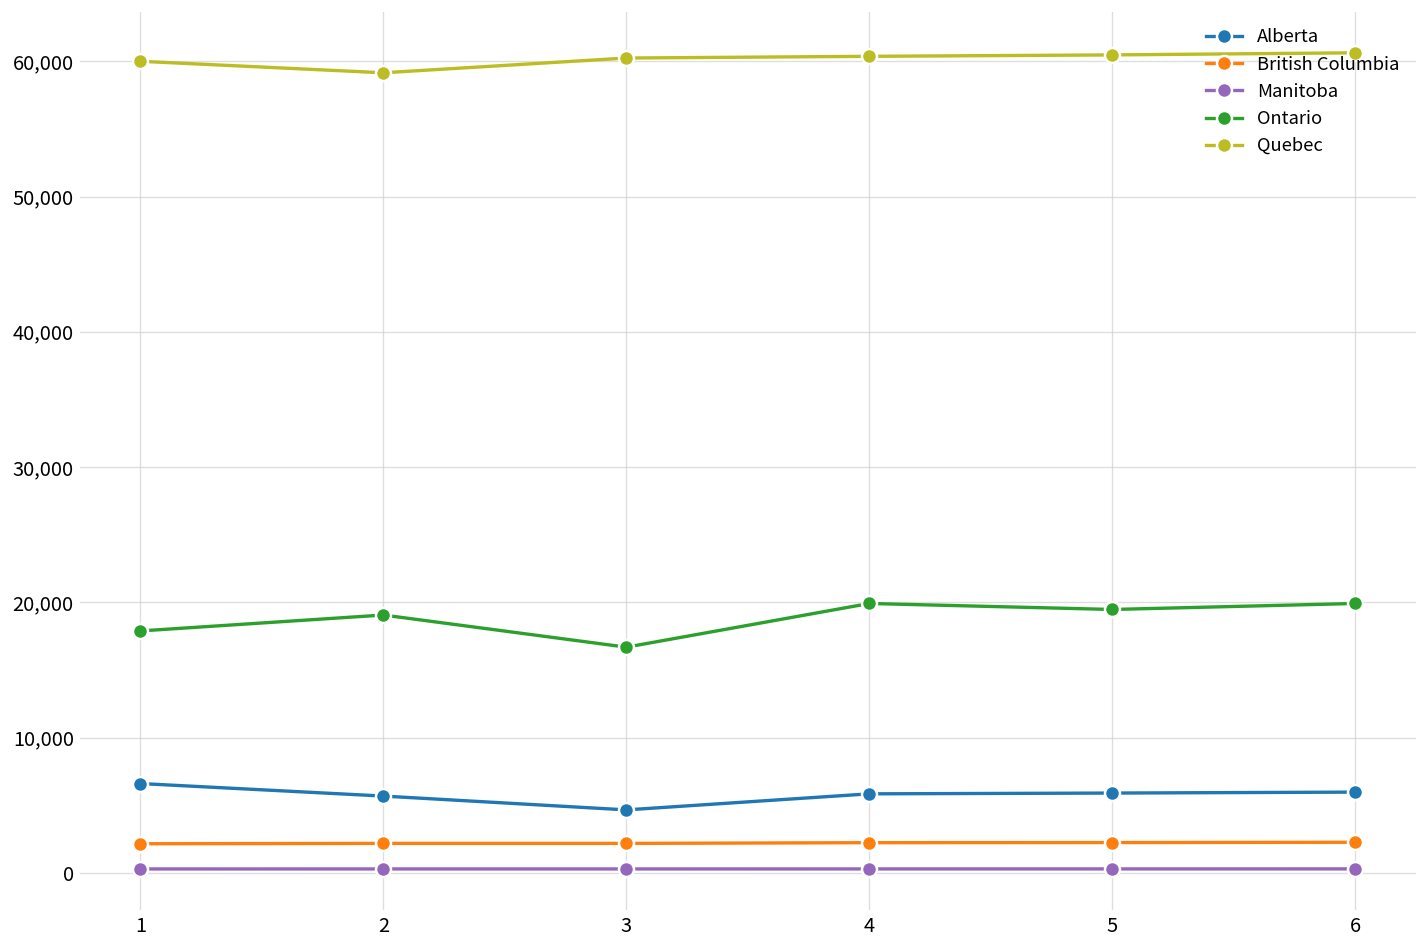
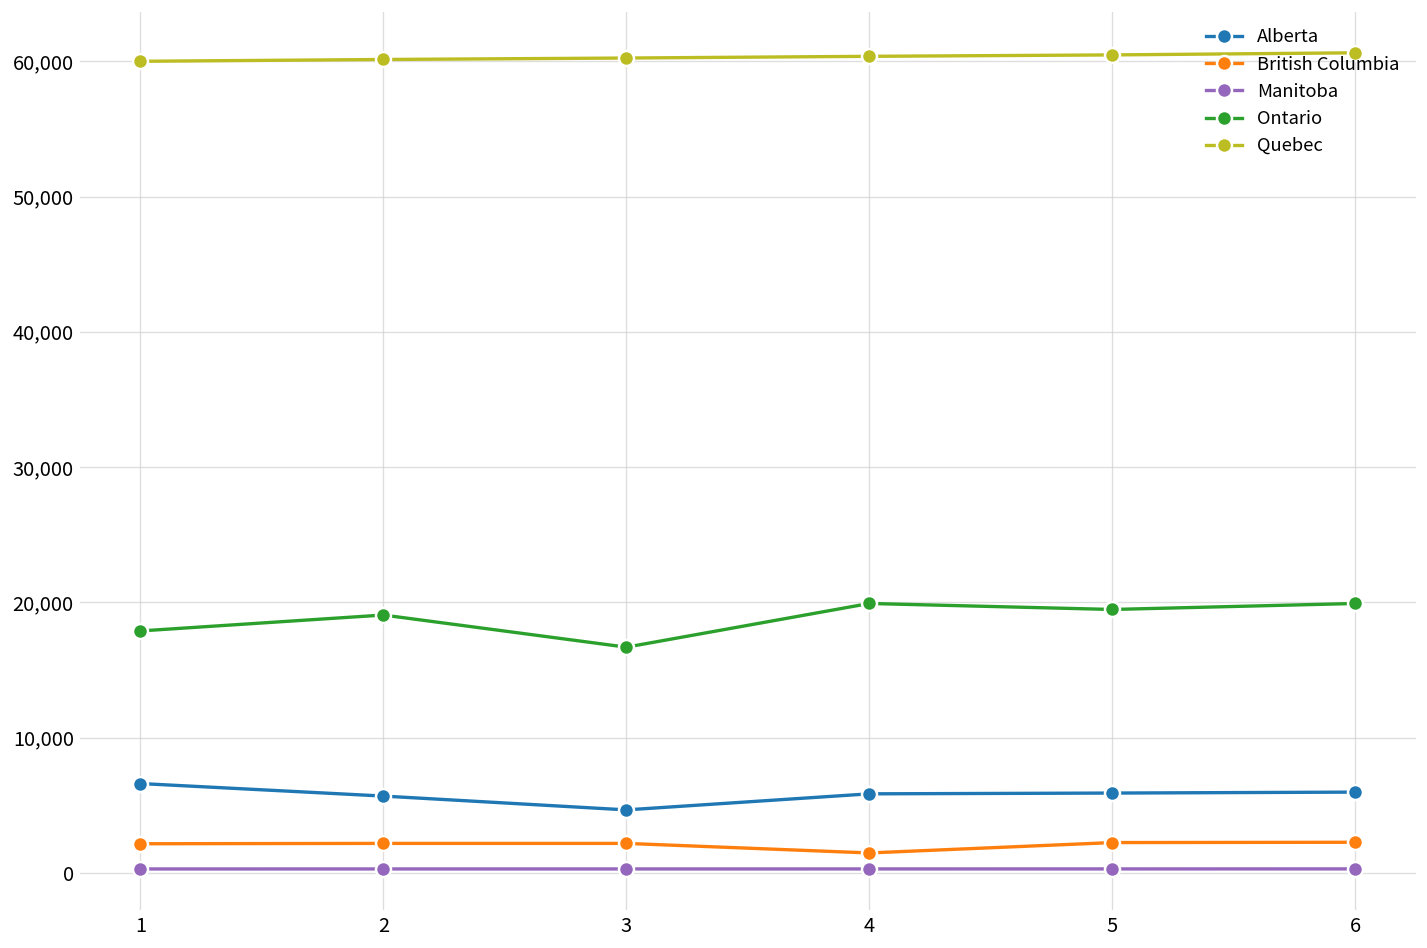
  {
    "Alberta": {
      "1": "6,600",
      "2": "5,700",
      "3": "4,600",
      "4": "5,800",
      "5": "5,900",
      "6": "6,000"
    },
    "British Columbia": {
      "1": "2,100",
      "2": "2,200",
      "3": "2,200",
-     "4": "2,200",
+     "4": "1,500",
      "5": "2,200",
      "6": "2,300"
    },
    "Manitoba": {
      "1": "300",
      "2": "300",
      "3": "300",
      "4": "300",
      "5": "300",
      "6": "300"
    },
    "Ontario": {
      "1": "17,900",
      "2": "19,100",
      "3": "16,700",
      "4": "19,900",
      "5": "19,500",
      "6": "19,900"
    },
    "Quebec": {
      "1": "60,000",
-     "2": "59,200",
+     "2": "60,100",
      "3": "60,200",
      "4": "60,400",
      "5": "60,500",
      "6": "60,600"
    }
  }
